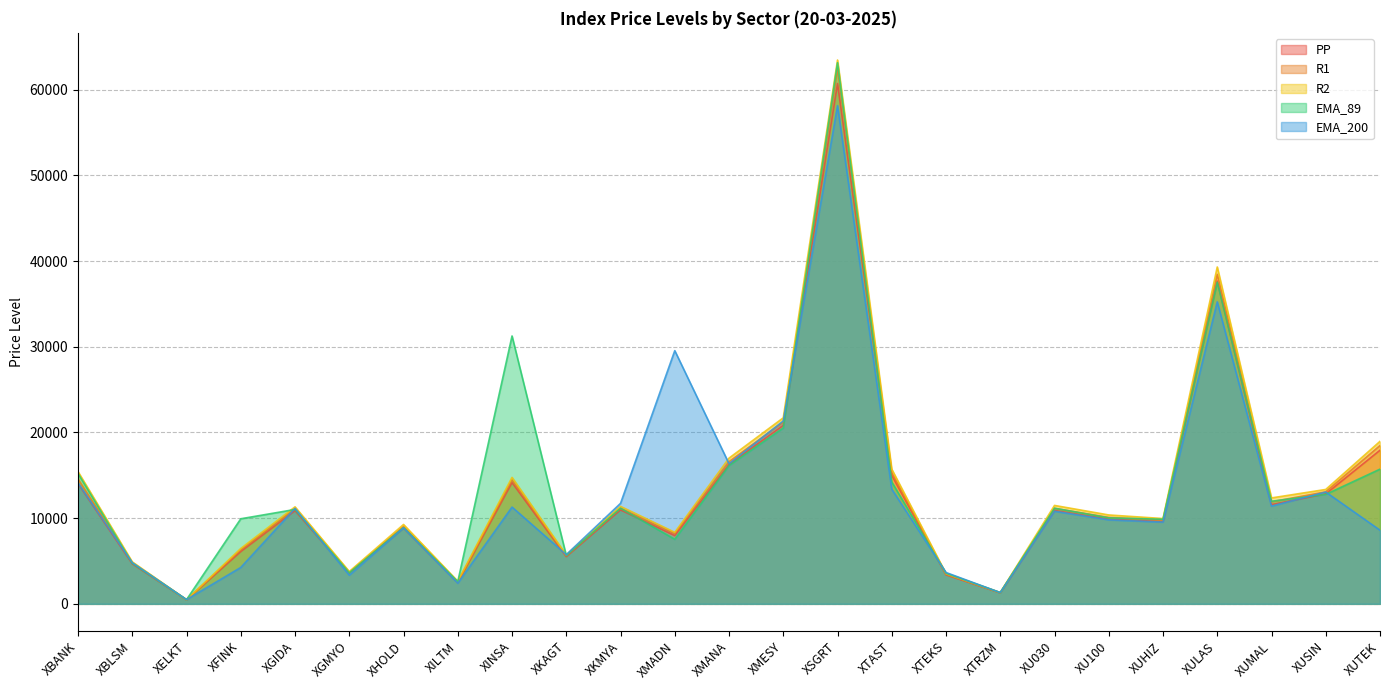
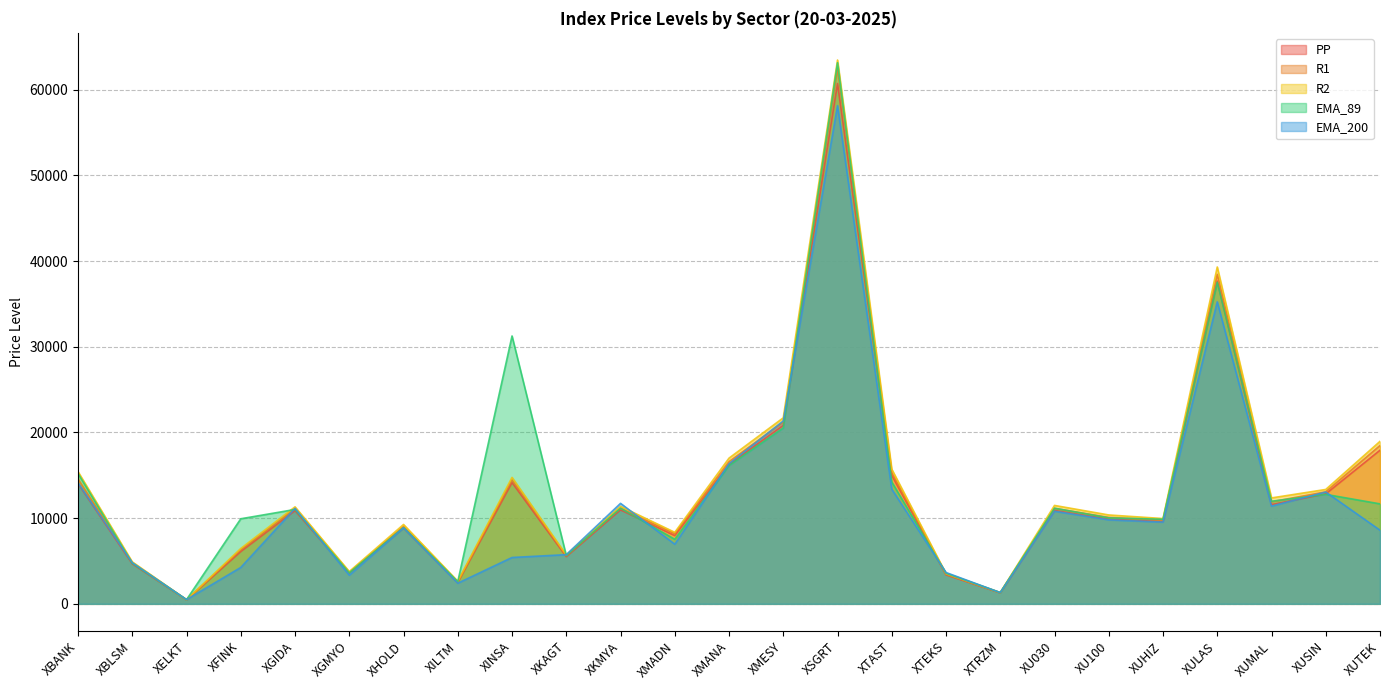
  {
    "EMA_89": {
      "XFINK": 10000,
      "XINSA": 31000,
      "XMADN": 8000,
      "XMESY": 21000,
      "XSGRT": 63000,
      "XTAST": 14000,
-     "XUTEK": 16000
+     "XUTEK": 12000
    },
    "EMA_200": {
      "XFINK": 4000,
-     "XINSA": 11000,
+     "XINSA": 5000,
      "XKMYA": 12000,
-     "XMADN": 30000,
+     "XMADN": 7000,
      "XSGRT": 58000,
      "XTAST": 13000,
      "XULAS": 35000,
      "XUTEK": 9000
    }
  }
